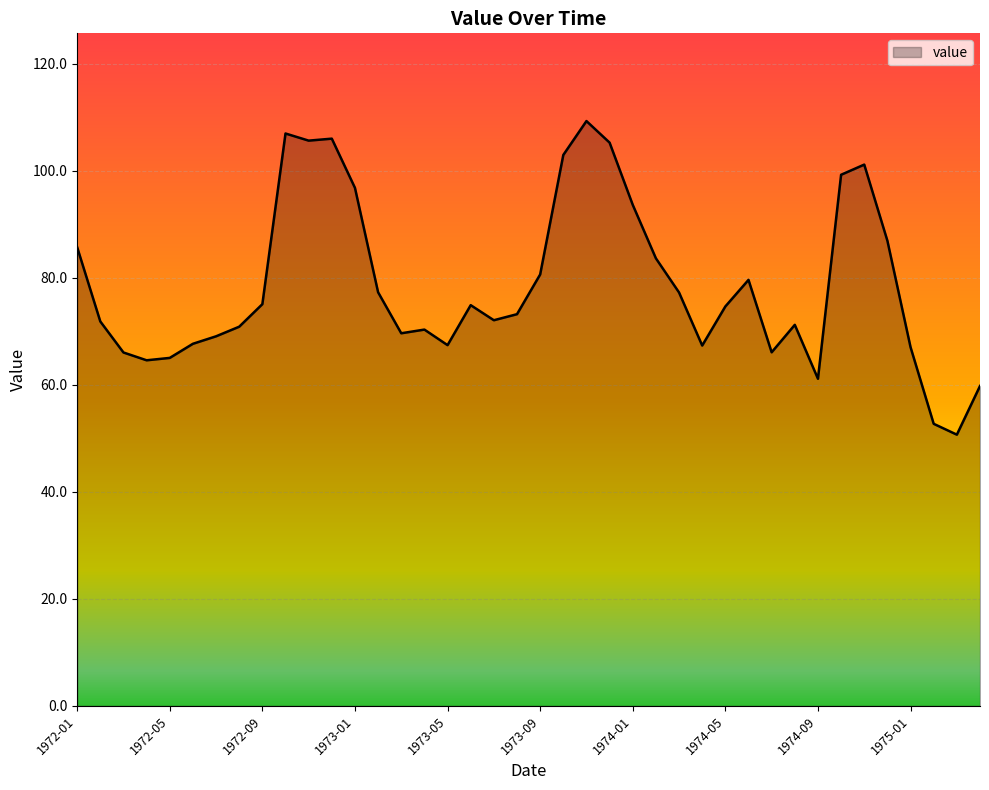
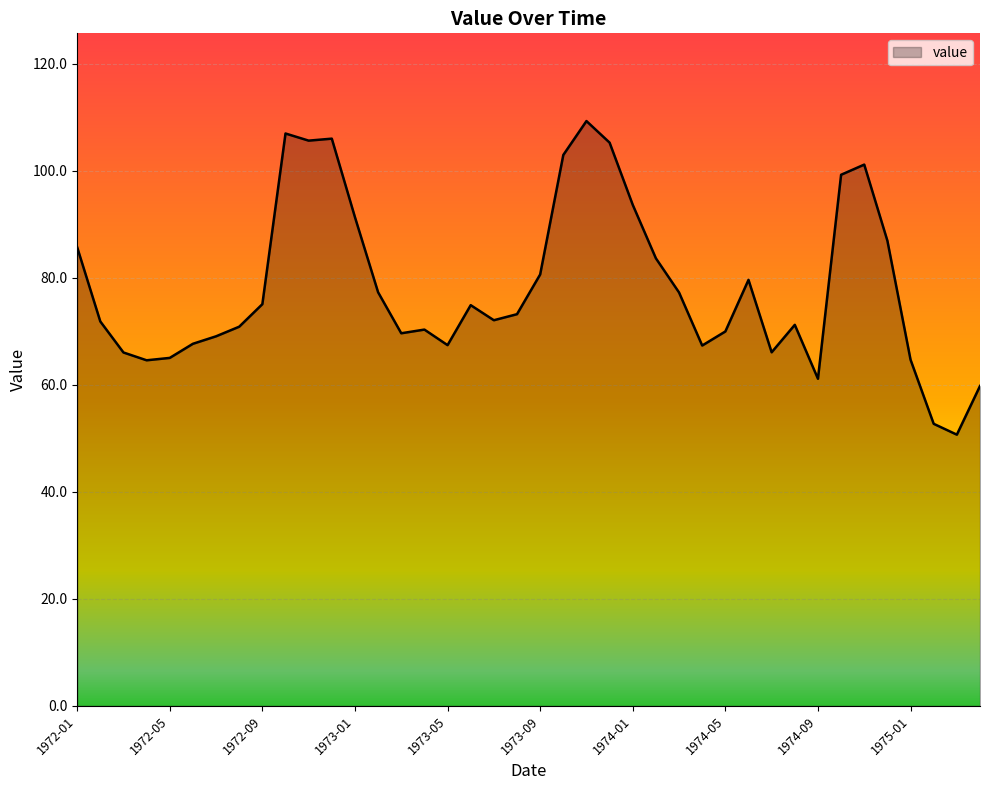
  {
    "1972-01": 86,
    "1972-05": 65,
    "1972-09": 75,
-   "1973-01": 97,
+   "1973-01": 91,
    "1973-05": 67,
    "1973-09": 81,
    "1974-01": 94,
-   "1974-05": 75,
+   "1974-05": 70,
    "1974-09": 61,
-   "1975-01": 67
+   "1975-01": 65
  }
